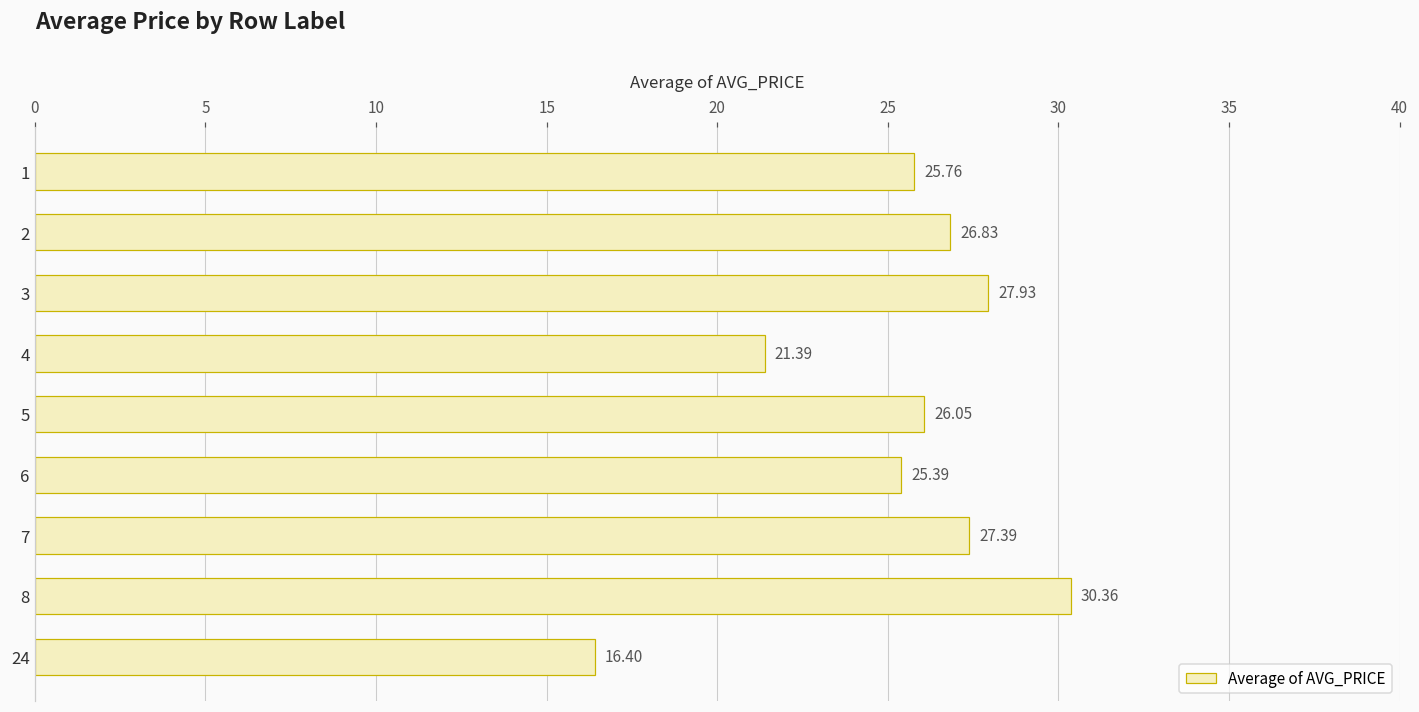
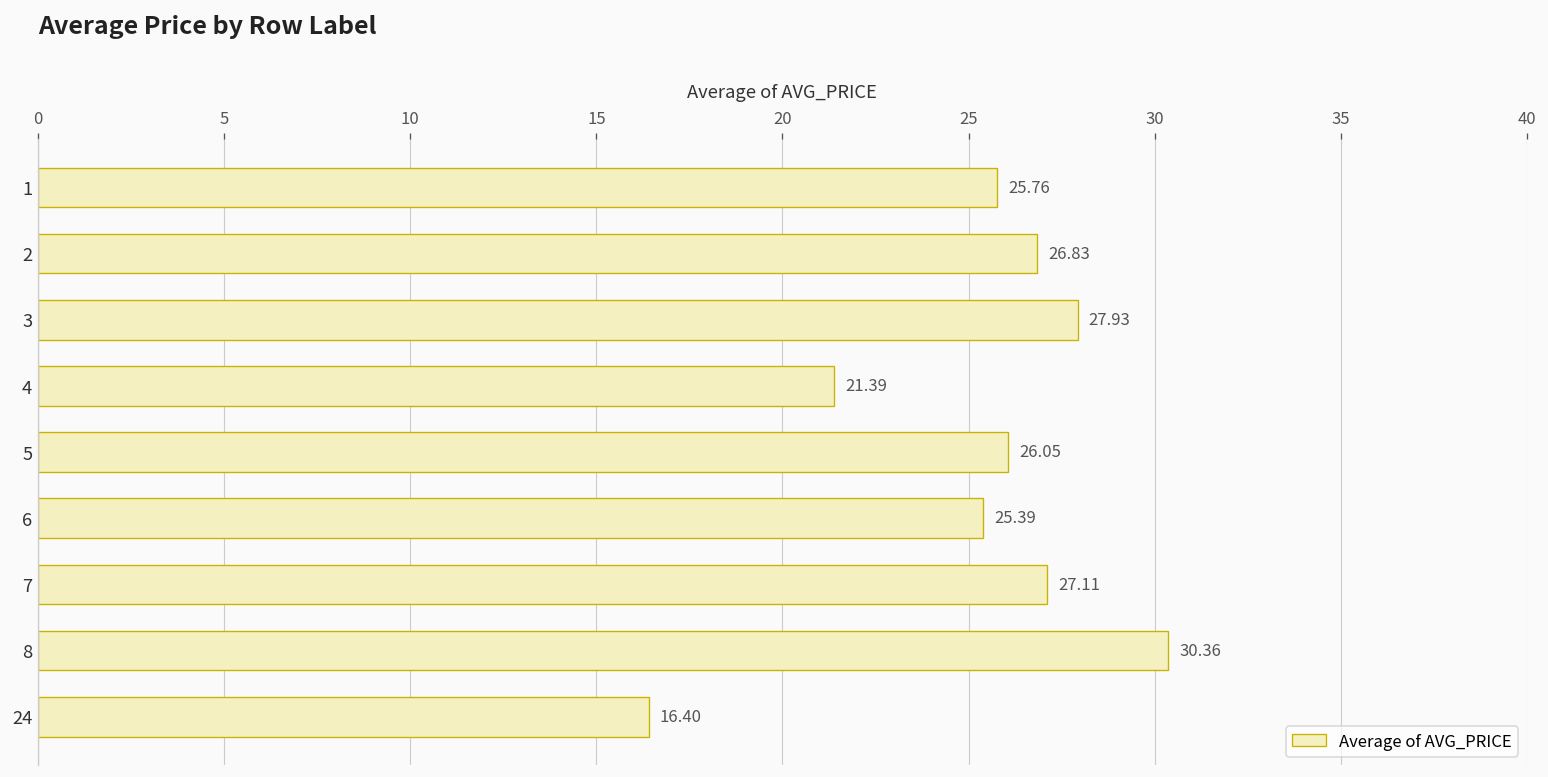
  {
    "1": 25.76,
    "2": 26.83,
    "3": 27.93,
    "4": 21.39,
    "5": 26.05,
    "6": 25.39,
-   "7": 27.39,
+   "7": 27.11,
    "8": 30.36,
    "24": 16.40
  }
